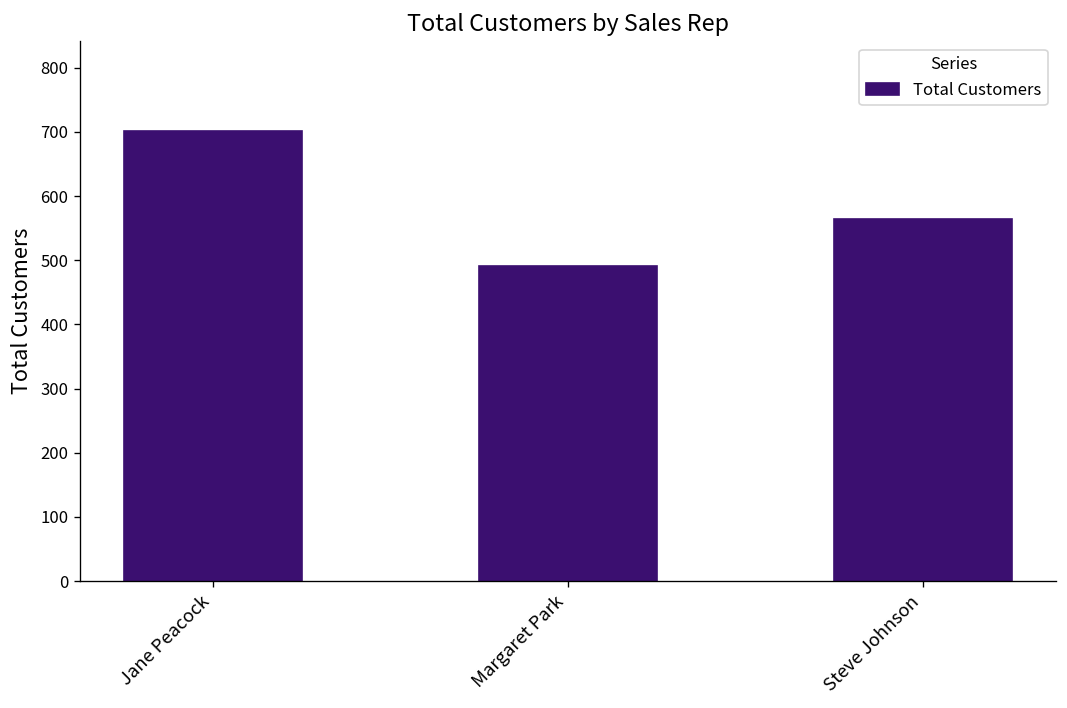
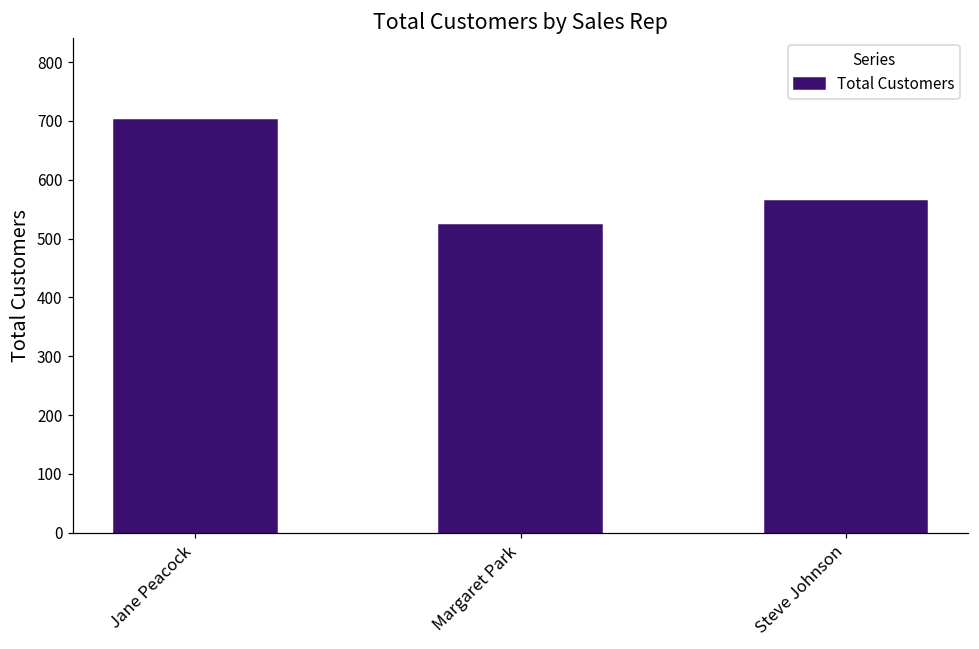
  {
    "Jane Peacock": 700,
-   "Margaret Park": 490,
+   "Margaret Park": 520,
    "Steve Johnson": 560
  }
